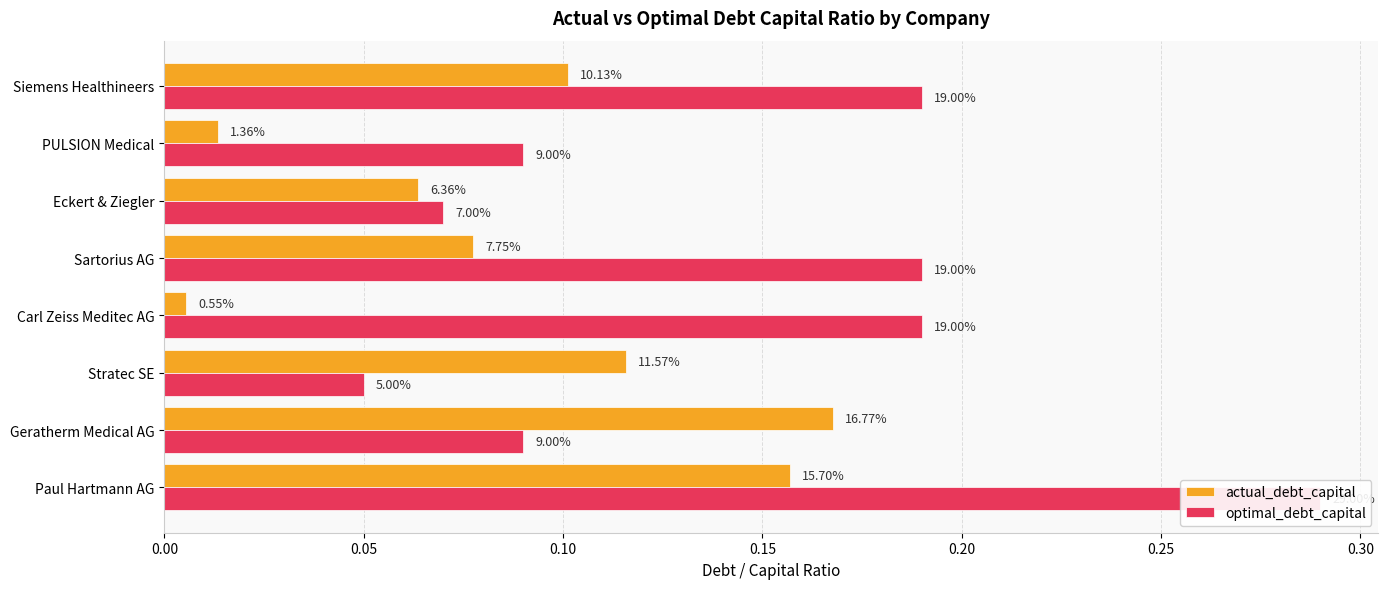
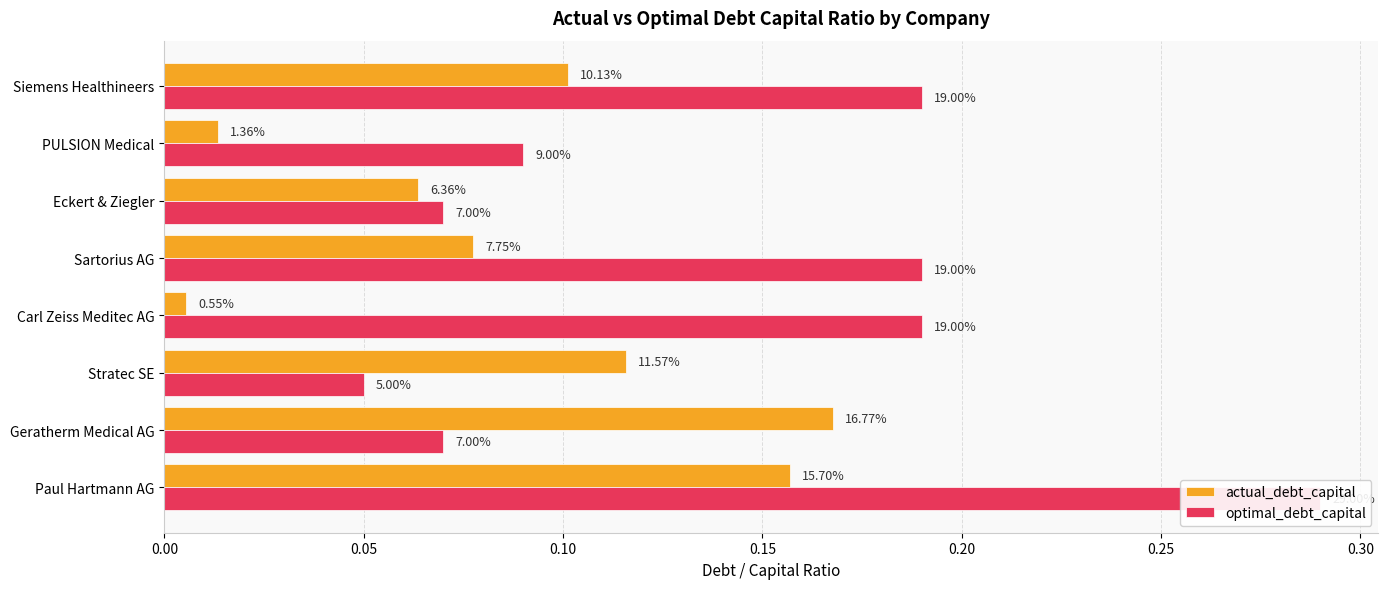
  {
    "actual_debt_capital": {
      "Siemens Healthineers": "10.13%",
      "PULSION Medical": "1.36%",
      "Eckert & Ziegler": "6.36%",
      "Sartorius AG": "7.75%",
      "Carl Zeiss Meditec AG": "0.55%",
      "Stratec SE": "11.57%",
      "Geratherm Medical AG": "16.77%",
      "Paul Hartmann AG": "15.70%"
    },
    "optimal_debt_capital": {
      "Siemens Healthineers": "19.00%",
      "PULSION Medical": "9.00%",
      "Eckert & Ziegler": "7.00%",
      "Sartorius AG": "19.00%",
      "Carl Zeiss Meditec AG": "19.00%",
      "Stratec SE": "5.00%",
-     "Geratherm Medical AG": "9.00%"
+     "Geratherm Medical AG": "7.00%"
    }
  }
